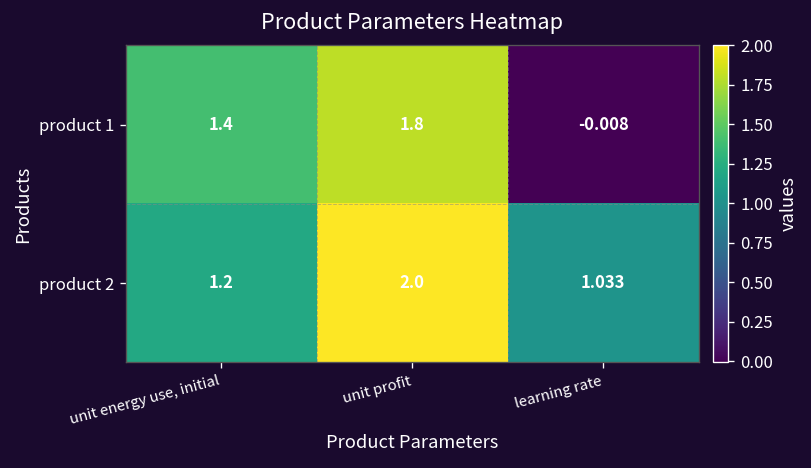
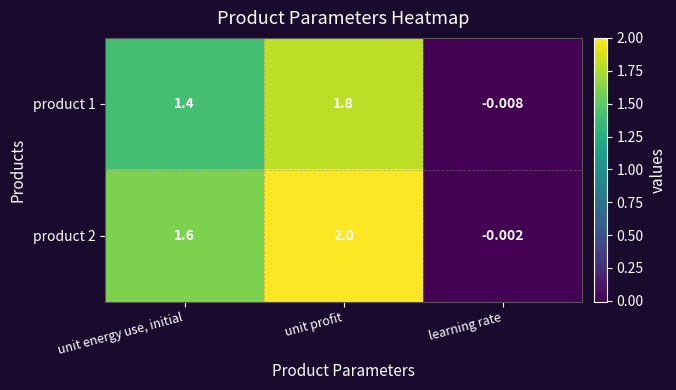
  {
    "product 1": {
      "unit energy use, initial": 1.4,
      "unit profit": 1.8,
      "learning rate": -0.008
    },
    "product 2": {
-     "unit energy use, initial": 1.2,
+     "unit energy use, initial": 1.6,
      "unit profit": 2.0,
-     "learning rate": 1.033
+     "learning rate": -0.002
    }
  }
